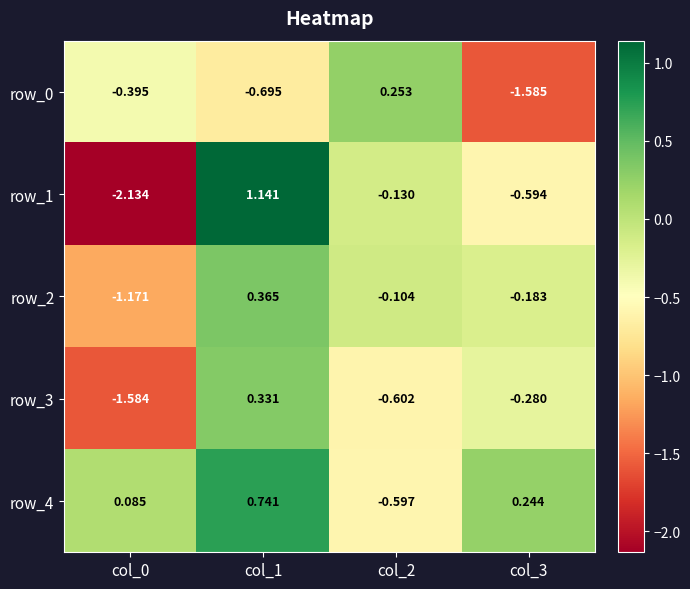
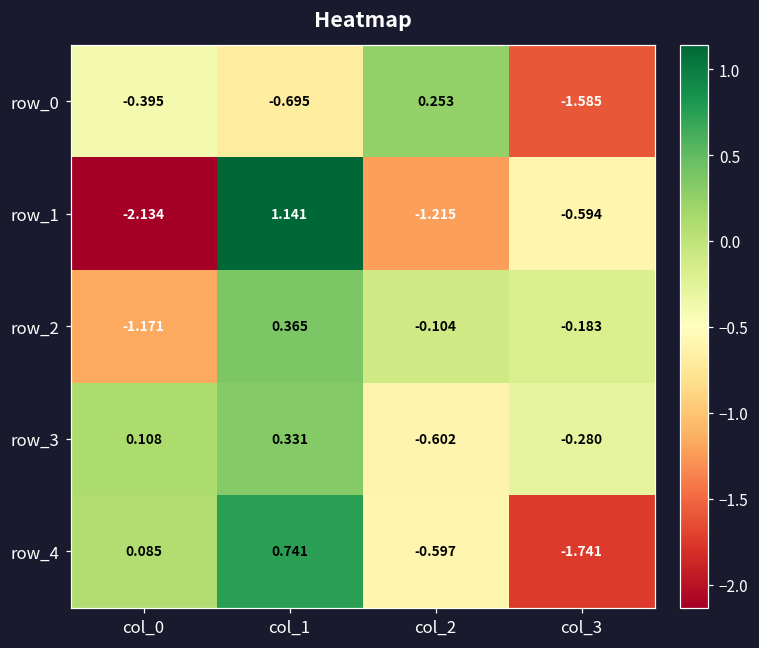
  {
    "row_0": {
      "col_0": -0.395,
      "col_1": -0.695,
      "col_2": 0.253,
      "col_3": -1.585
    },
    "row_1": {
      "col_0": -2.134,
      "col_1": 1.141,
-     "col_2": -0.130,
+     "col_2": -1.215,
      "col_3": -0.594
    },
    "row_2": {
      "col_0": -1.171,
      "col_1": 0.365,
      "col_2": -0.104,
      "col_3": -0.183
    },
    "row_3": {
-     "col_0": -1.584,
+     "col_0": 0.108,
      "col_1": 0.331,
      "col_2": -0.602,
      "col_3": -0.280
    },
    "row_4": {
      "col_0": 0.085,
      "col_1": 0.741,
      "col_2": -0.597,
-     "col_3": 0.244
+     "col_3": -1.741
    }
  }
